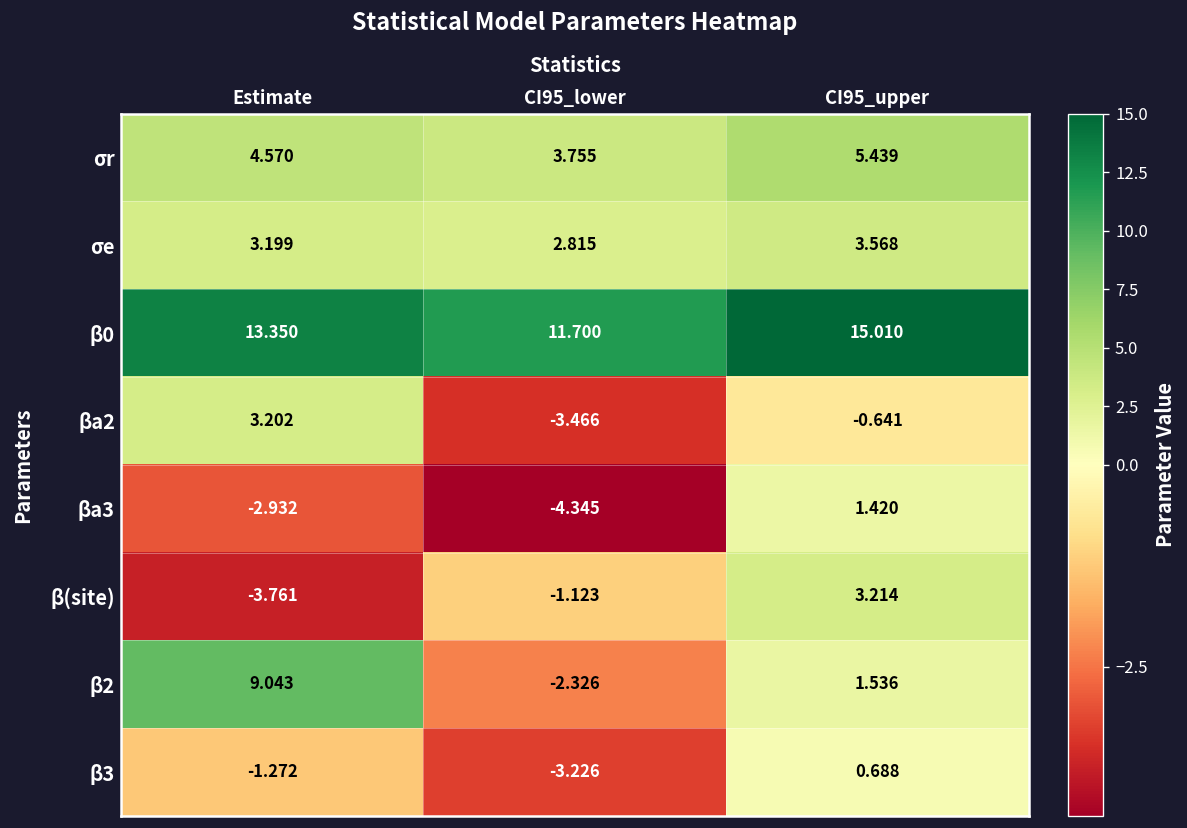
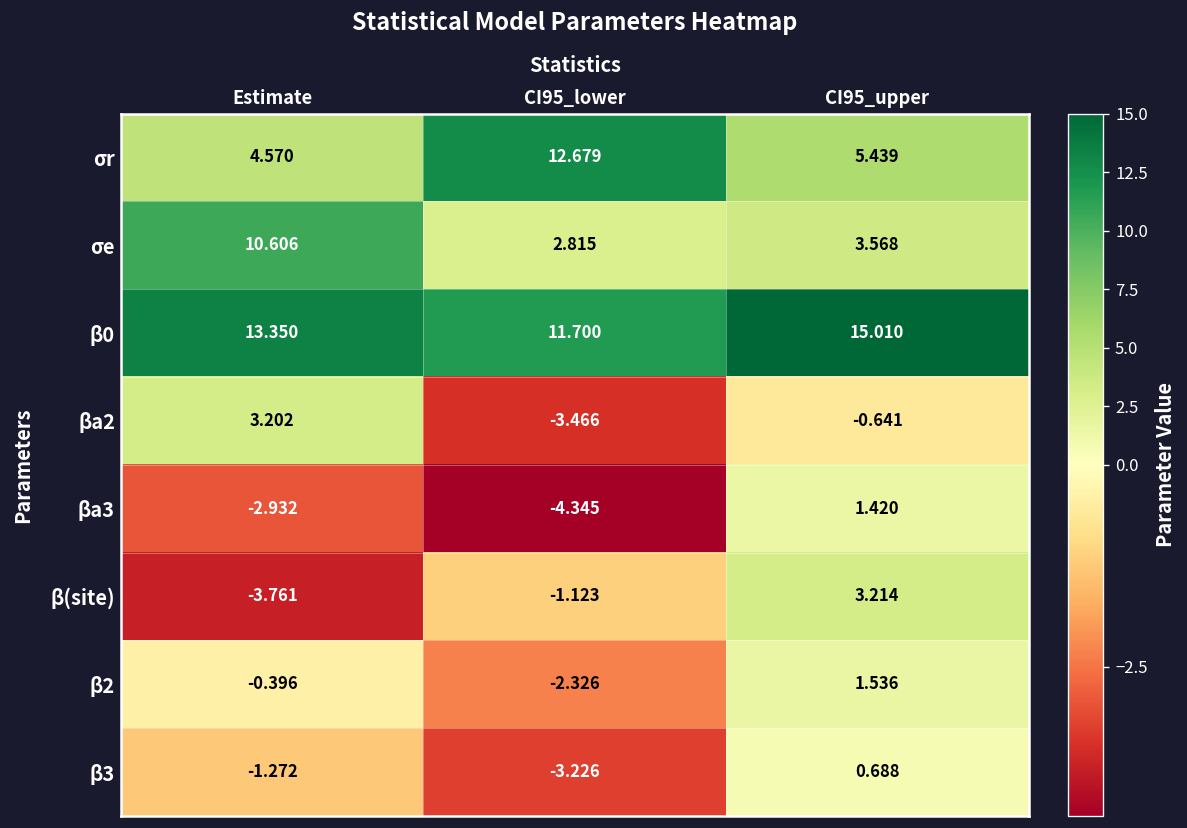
  {
    "σr": {
      "Estimate": 4.570,
-     "CI95_lower": 3.755,
+     "CI95_lower": 12.679,
      "CI95_upper": 5.439
    },
    "σe": {
-     "Estimate": 3.199,
+     "Estimate": 10.606,
      "CI95_lower": 2.815,
      "CI95_upper": 3.568
    },
    "β0": {
      "Estimate": 13.350,
      "CI95_lower": 11.700,
      "CI95_upper": 15.010
    },
    "βa2": {
      "Estimate": 3.202,
      "CI95_lower": -3.466,
      "CI95_upper": -0.641
    },
    "βa3": {
      "Estimate": -2.932,
      "CI95_lower": -4.345,
      "CI95_upper": 1.420
    },
    "β(site)": {
      "Estimate": -3.761,
      "CI95_lower": -1.123,
      "CI95_upper": 3.214
    },
    "β2": {
-     "Estimate": 9.043,
+     "Estimate": -0.396,
      "CI95_lower": -2.326,
      "CI95_upper": 1.536
    },
    "β3": {
      "Estimate": -1.272,
      "CI95_lower": -3.226,
      "CI95_upper": 0.688
    }
  }
